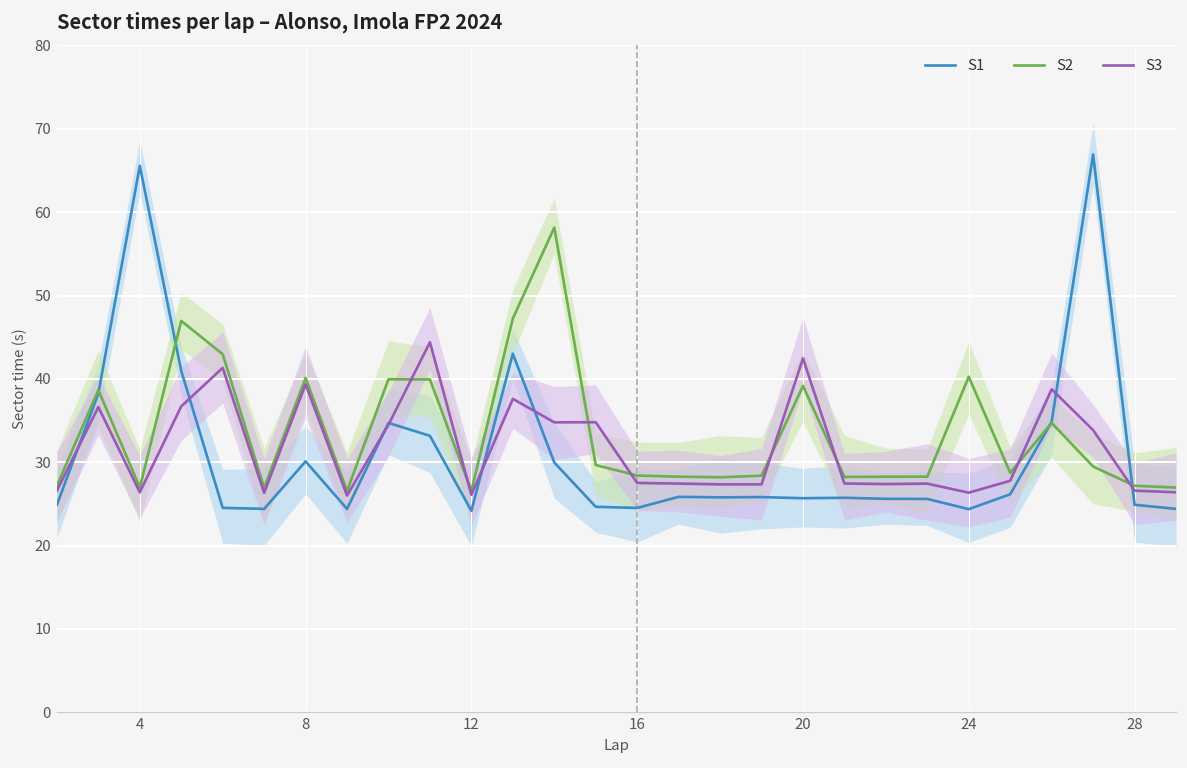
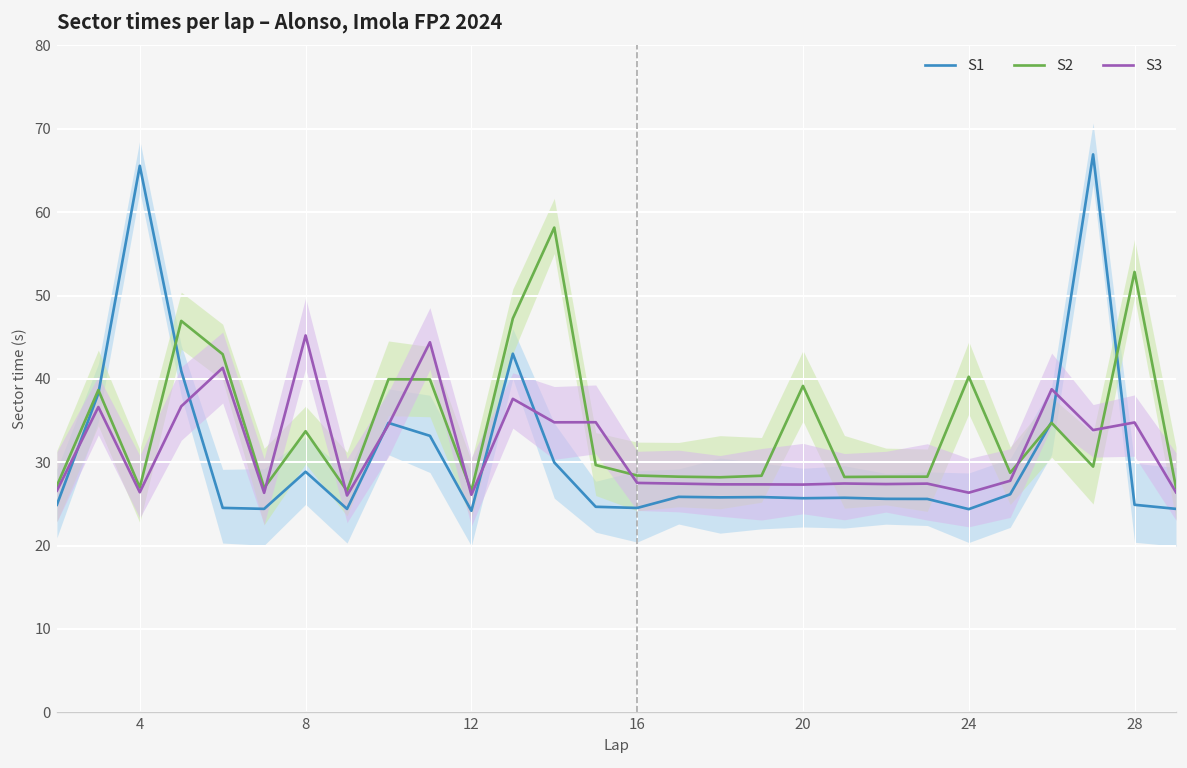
  {
    "S1": {
      "4": 66,
-     "8": 30,
+     "8": 29,
      "12": 24,
      "16": 25,
      "20": 26,
      "24": 24,
      "28": 25
    },
    "S2": {
      "4": 27,
-     "8": 40,
+     "8": 34,
      "12": 27,
      "16": 28,
      "20": 39,
      "24": 40,
-     "28": 27
+     "28": 53
    },
    "S3": {
      "4": 26,
-     "8": 39,
+     "8": 45,
      "12": 26,
      "16": 28,
-     "20": 42,
+     "20": 27,
      "24": 26,
-     "28": 27
+     "28": 35
    }
  }
